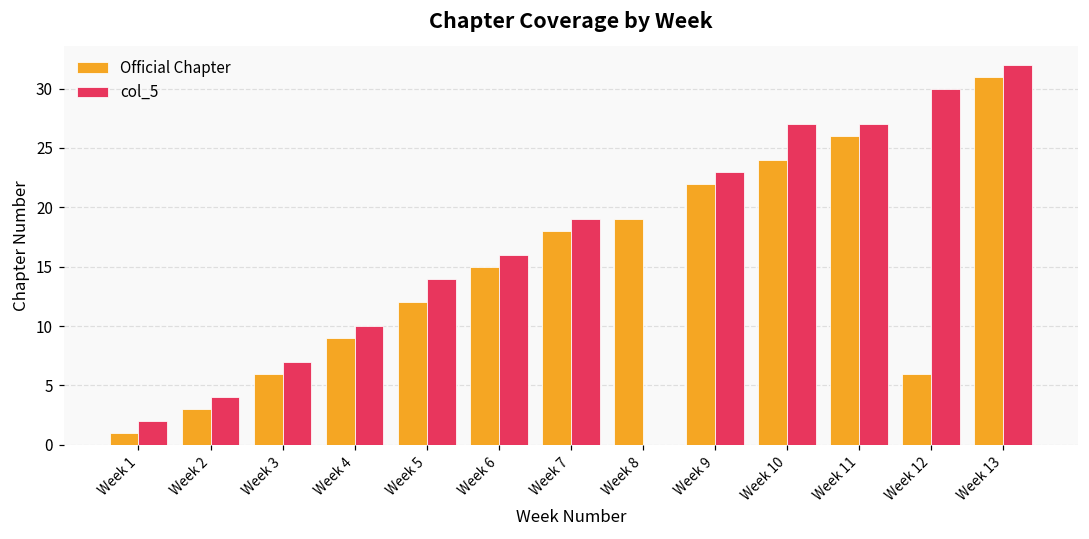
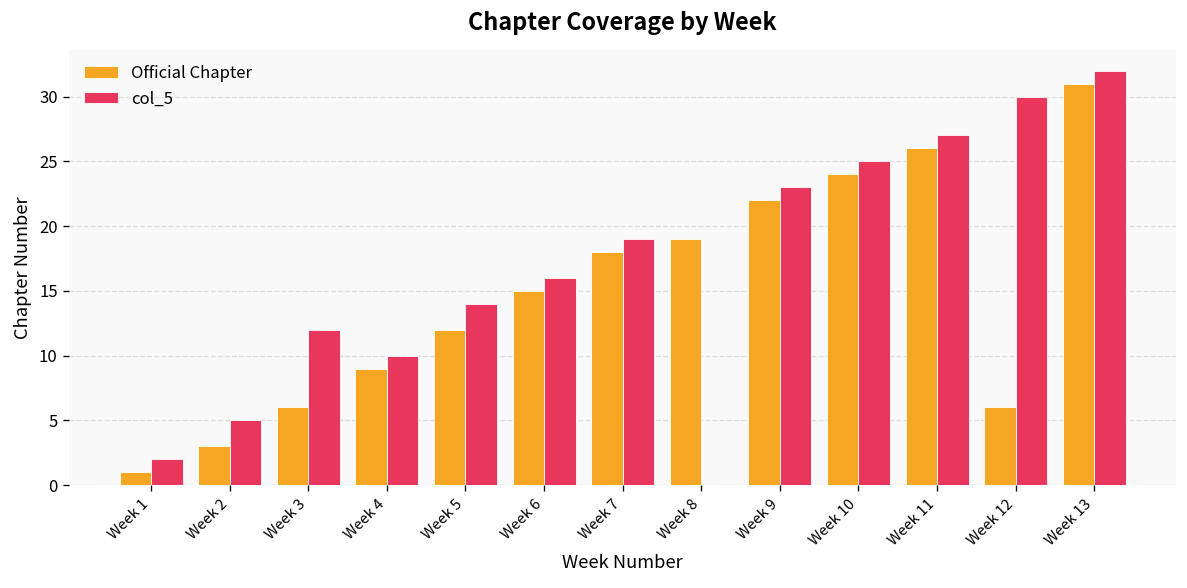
  {
    "Official Chapter": {
      "Week 1": 1,
      "Week 2": 3,
      "Week 3": 6,
      "Week 4": 9,
      "Week 5": 12,
      "Week 6": 15,
      "Week 7": 18,
      "Week 8": 19,
      "Week 9": 22,
      "Week 10": 24,
      "Week 11": 26,
      "Week 12": 6,
      "Week 13": 31
    },
    "col_5": {
      "Week 1": 2,
-     "Week 2": 4,
-     "Week 3": 7,
+     "Week 2": 5,
+     "Week 3": 12,
      "Week 4": 10,
      "Week 5": 14,
      "Week 6": 16,
      "Week 7": 19,
      "Week 8": 0,
      "Week 9": 23,
-     "Week 10": 27,
+     "Week 10": 25,
      "Week 11": 27,
      "Week 12": 30,
      "Week 13": 32
    }
  }
